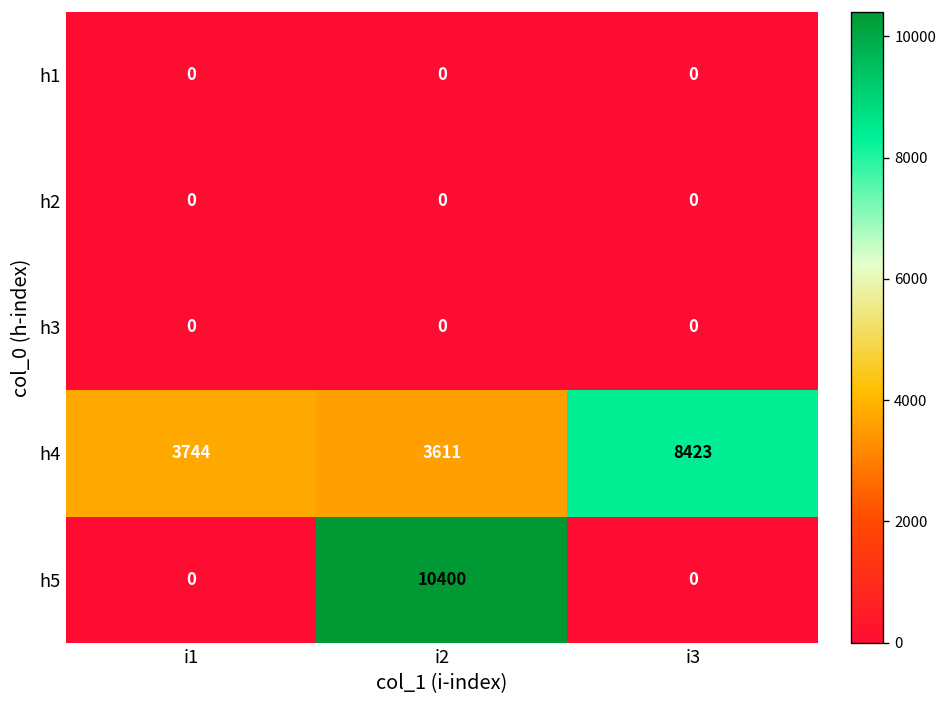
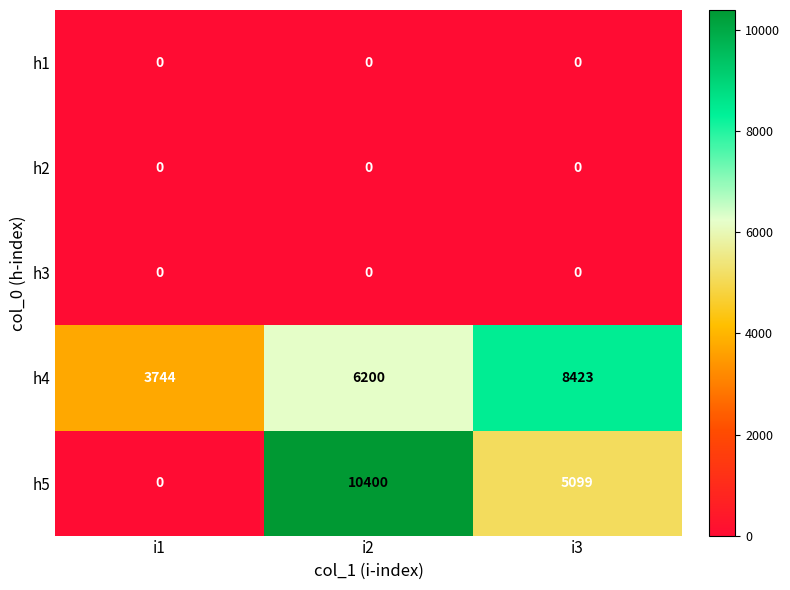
  {
    "h1": {
      "i1": 0,
      "i2": 0,
      "i3": 0
    },
    "h2": {
      "i1": 0,
      "i2": 0,
      "i3": 0
    },
    "h3": {
      "i1": 0,
      "i2": 0,
      "i3": 0
    },
    "h4": {
      "i1": 3744,
-     "i2": 3611,
+     "i2": 6200,
      "i3": 8423
    },
    "h5": {
      "i1": 0,
      "i2": 10400,
-     "i3": 0
+     "i3": 5099
    }
  }
